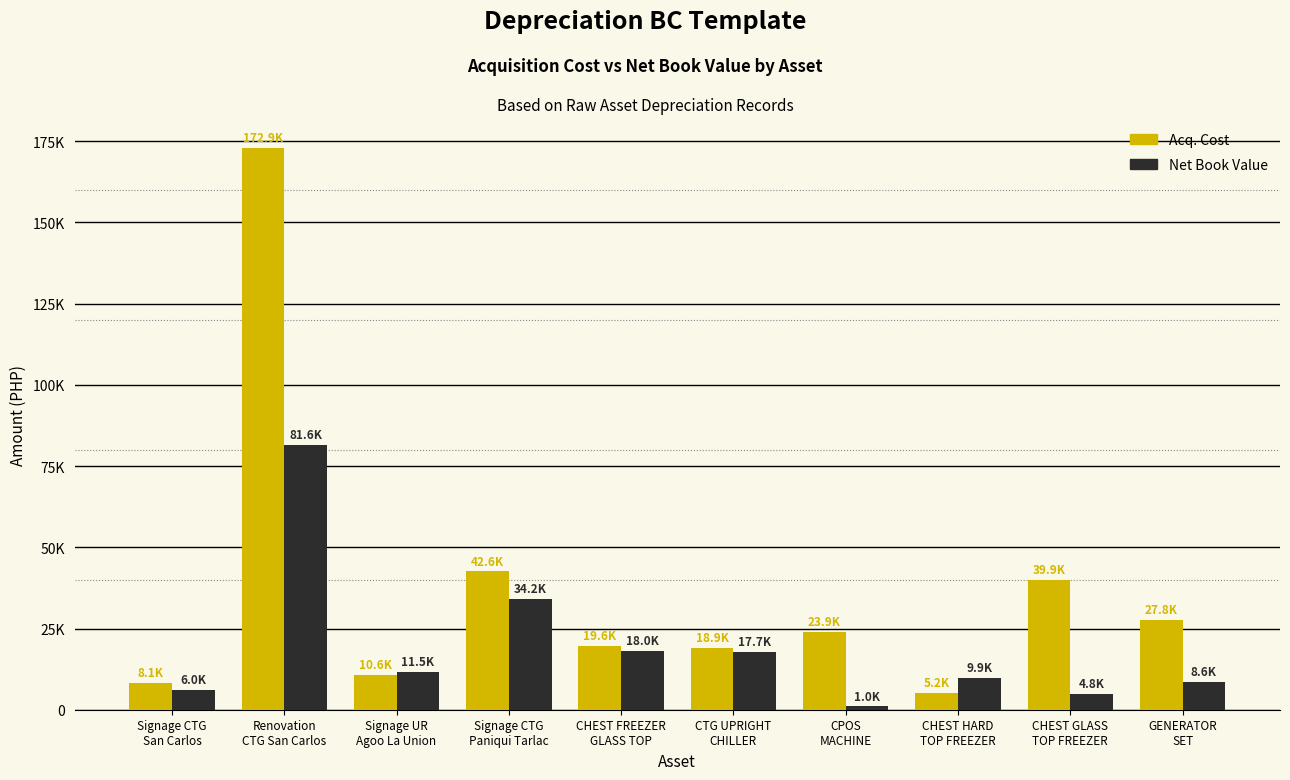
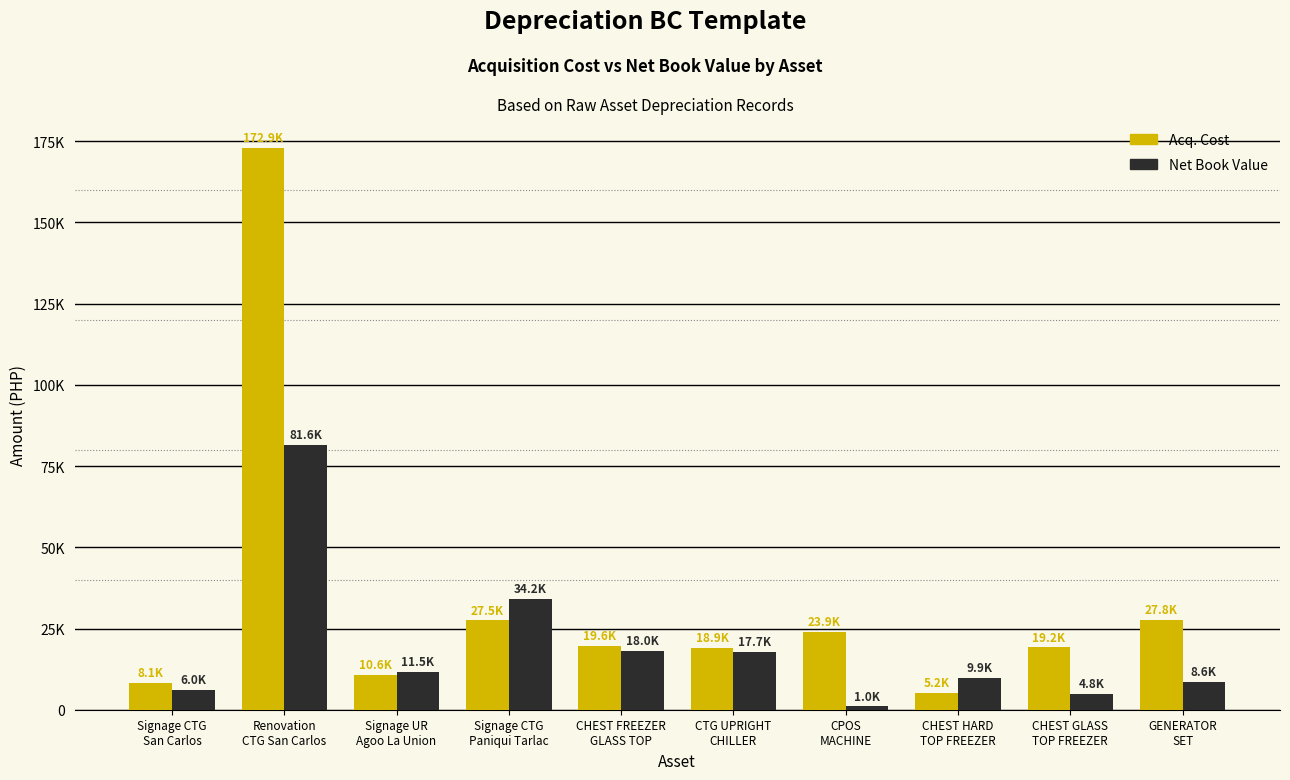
  {
    "Acq. Cost": {
      "Signage CTG San Carlos": "8.1K",
      "Renovation CTG San Carlos": "172.9K",
      "Signage UR Agoo La Union": "10.6K",
-     "Signage CTG Paniqui Tarlac": "42.6K",
+     "Signage CTG Paniqui Tarlac": "27.5K",
      "CHEST FREEZER GLASS TOP": "19.6K",
      "CTG UPRIGHT CHILLER": "18.9K",
      "CPOS MACHINE": "23.9K",
      "CHEST HARD TOP FREEZER": "5.2K",
-     "CHEST GLASS TOP FREEZER": "39.9K",
+     "CHEST GLASS TOP FREEZER": "19.2K",
      "GENERATOR SET": "27.8K"
    },
    "Net Book Value": {
      "Signage CTG San Carlos": "6.0K",
      "Renovation CTG San Carlos": "81.6K",
      "Signage UR Agoo La Union": "11.5K",
      "Signage CTG Paniqui Tarlac": "34.2K",
      "CHEST FREEZER GLASS TOP": "18.0K",
      "CTG UPRIGHT CHILLER": "17.7K",
      "CPOS MACHINE": "1.0K",
      "CHEST HARD TOP FREEZER": "9.9K",
      "CHEST GLASS TOP FREEZER": "4.8K",
      "GENERATOR SET": "8.6K"
    }
  }
